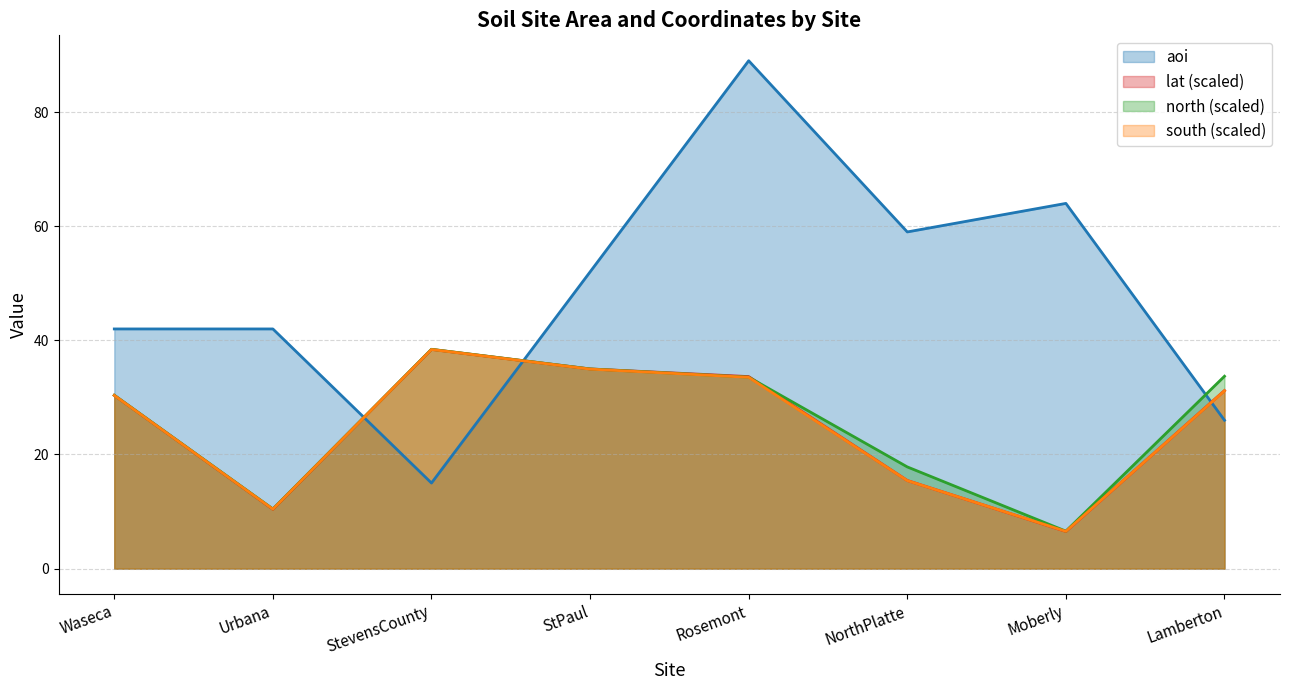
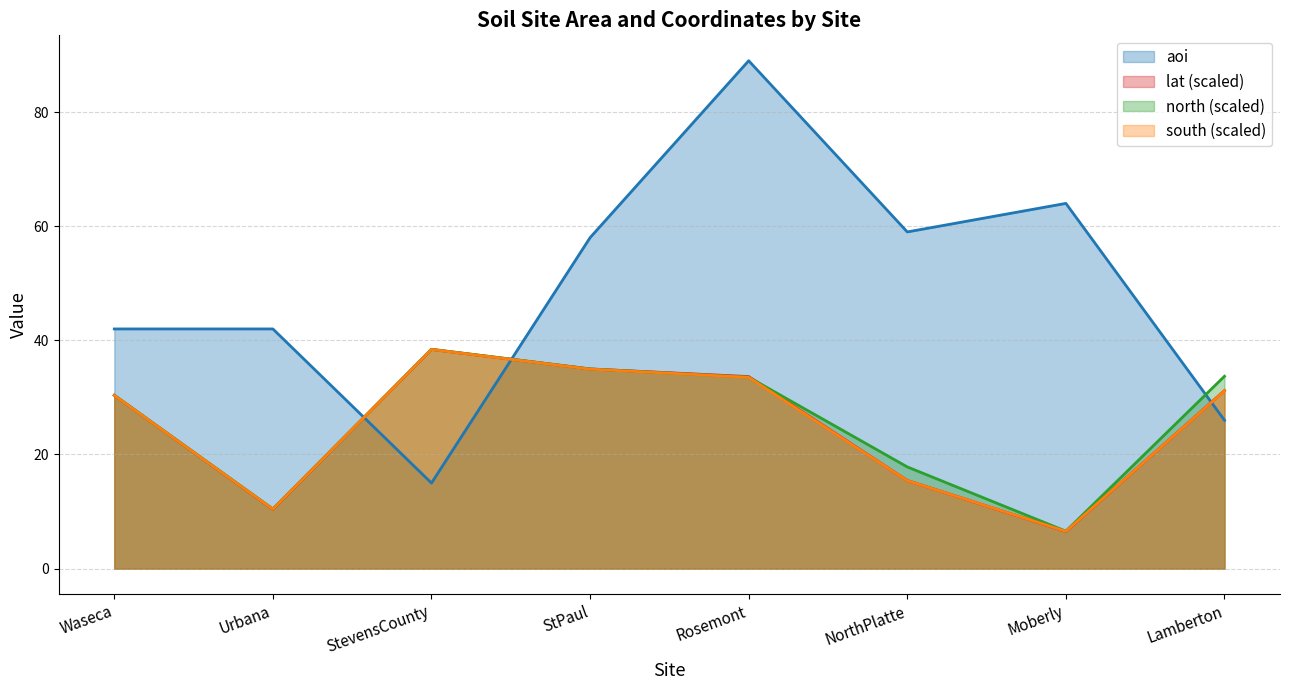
  {
    "aoi": {
      "Waseca": 42,
      "Urbana": 42,
      "StevensCounty": 15,
-     "StPaul": 52,
+     "StPaul": 58,
      "Rosemont": 89,
      "NorthPlatte": 59,
      "Moberly": 64,
      "Lamberton": 26
    },
    "north (scaled)": {
      "NorthPlatte": 18,
      "Lamberton": 34
    }
  }
